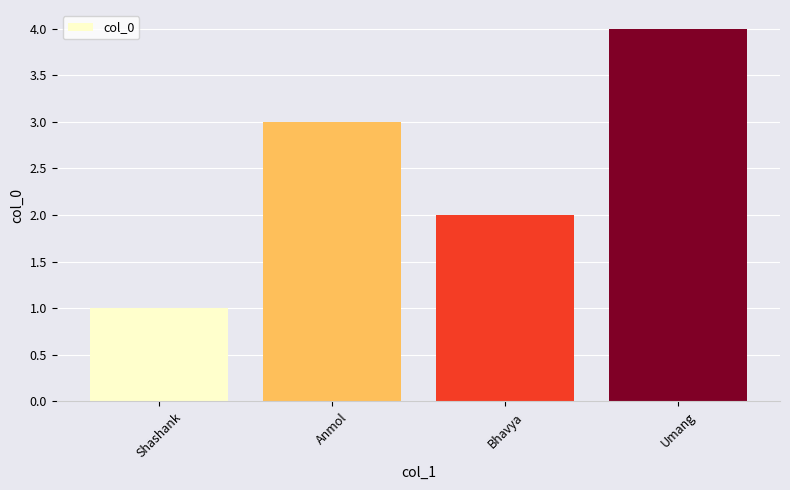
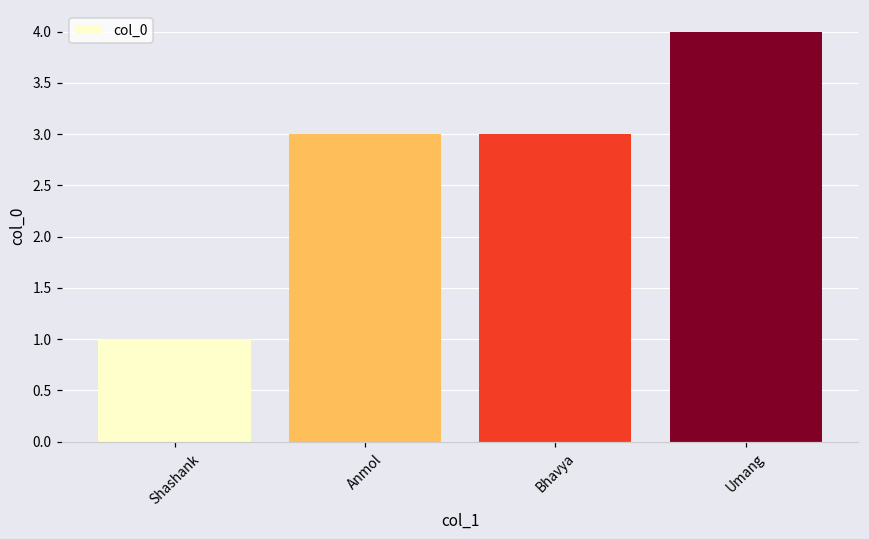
  {
    "Shashank": 1,
    "Anmol": 3,
-   "Bhavya": 2,
+   "Bhavya": 3,
    "Umang": 4
  }
